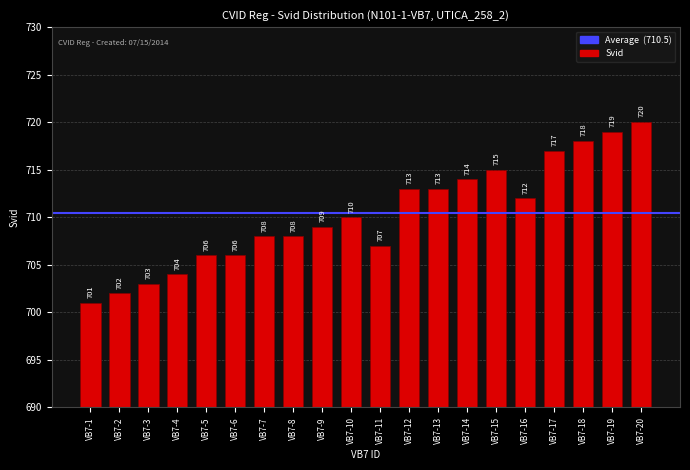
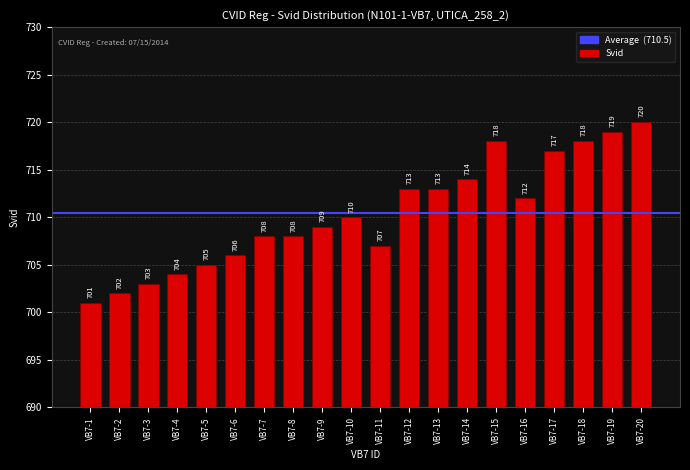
  {
    "VB7-1": 701,
    "VB7-2": 702,
    "VB7-3": 703,
    "VB7-4": 704,
-   "VB7-5": 706,
+   "VB7-5": 705,
    "VB7-6": 706,
    "VB7-7": 708,
    "VB7-8": 708,
    "VB7-9": 709,
    "VB7-10": 710,
    "VB7-11": 707,
    "VB7-12": 713,
    "VB7-13": 713,
    "VB7-14": 714,
-   "VB7-15": 715,
+   "VB7-15": 718,
    "VB7-16": 712,
    "VB7-17": 717,
    "VB7-18": 718,
    "VB7-19": 719,
    "VB7-20": 720
  }
